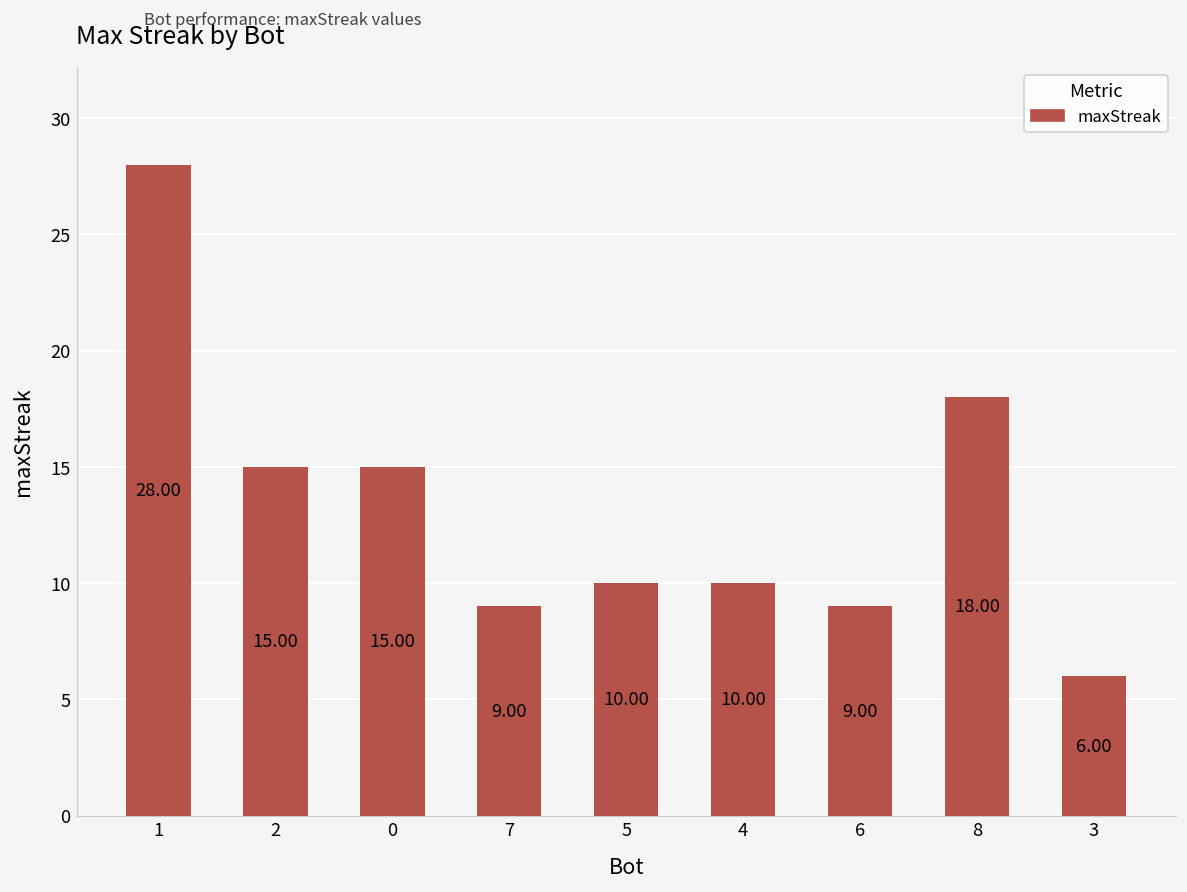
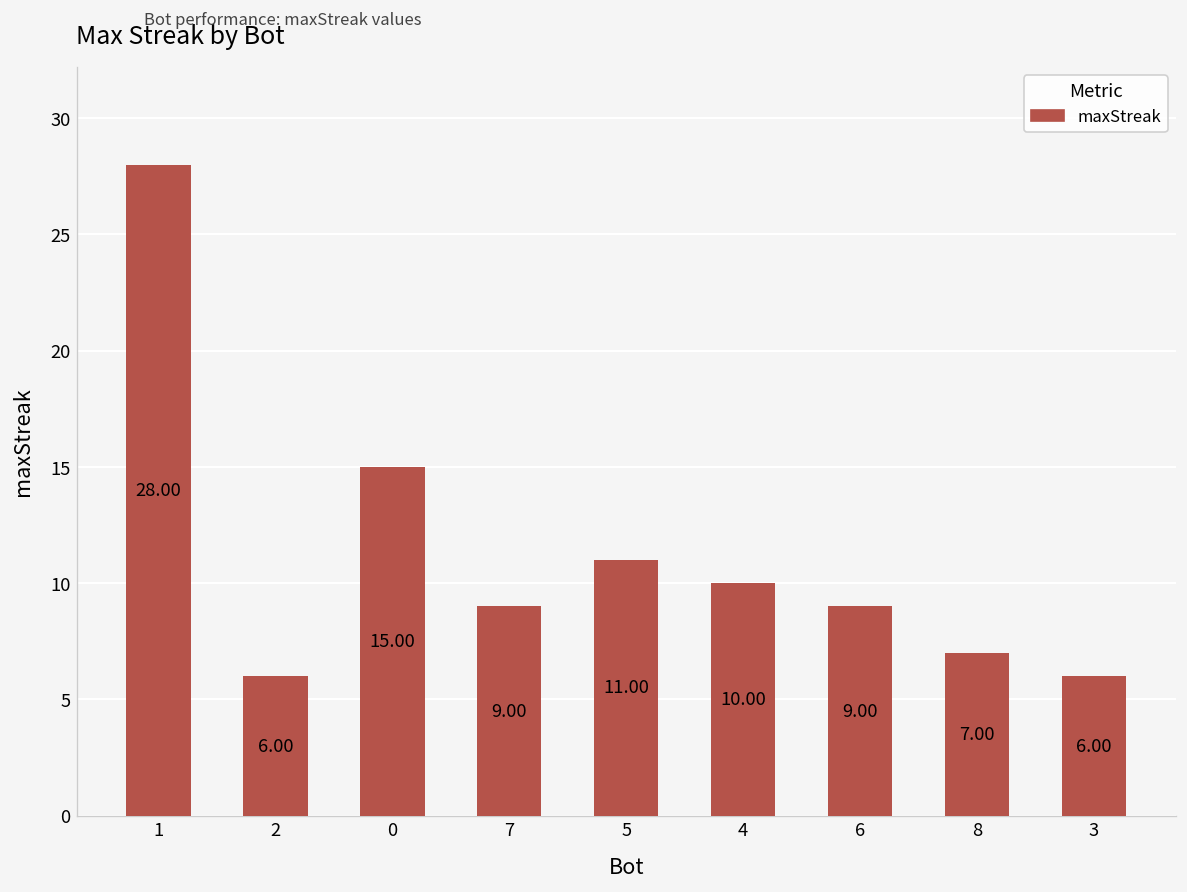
  {
    "1": 28.00,
-   "2": 15.00,
+   "2": 6.00,
    "0": 15.00,
    "7": 9.00,
-   "5": 10.00,
+   "5": 11.00,
    "4": 10.00,
    "6": 9.00,
-   "8": 18.00,
+   "8": 7.00,
    "3": 6.00
  }
